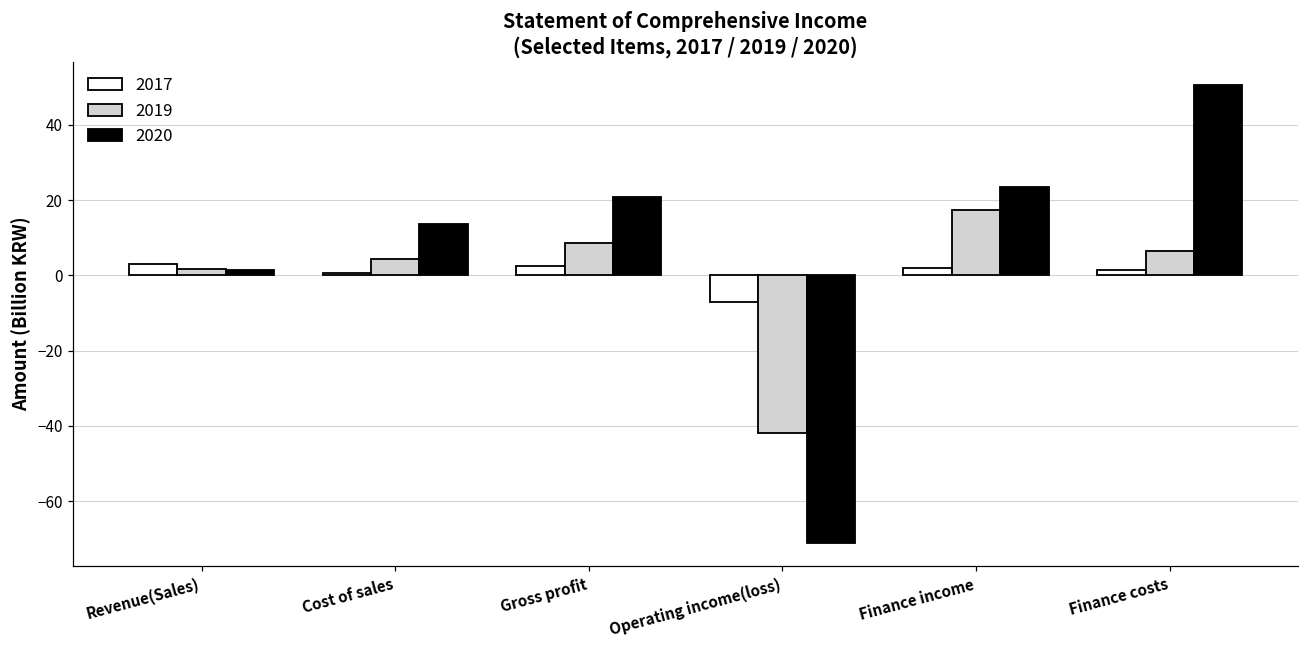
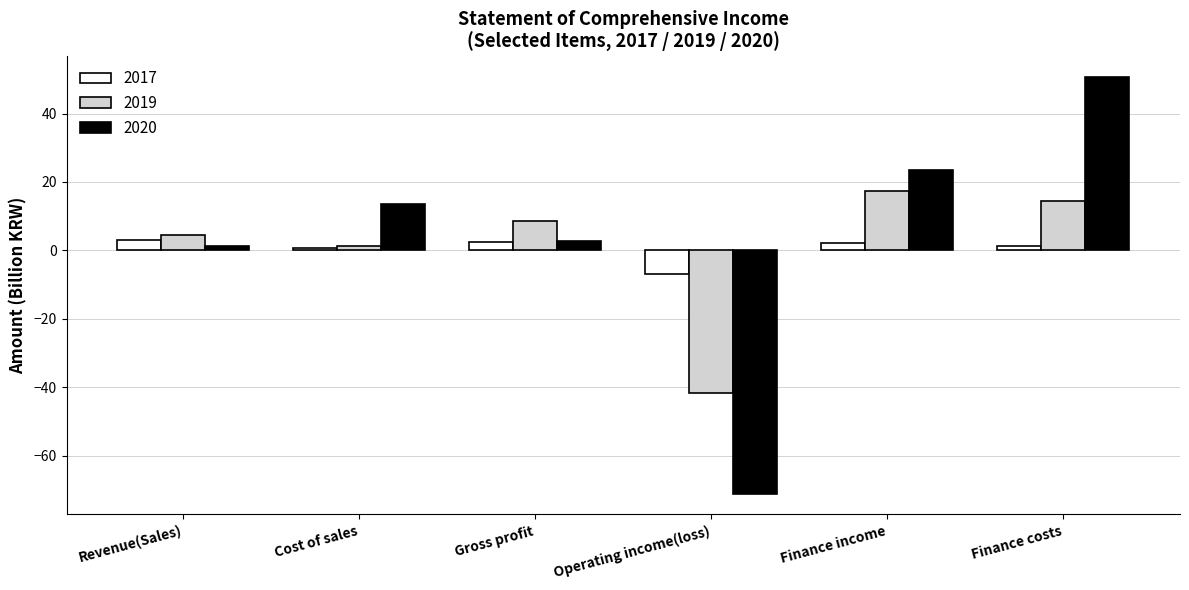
  {
    "2017": {
      "Revenue(Sales)": 3,
      "Gross profit": 3,
      "Operating income(loss)": -7,
      "Finance income": 2,
      "Finance costs": 1
    },
    "2019": {
-     "Revenue(Sales)": 2,
-     "Cost of sales": 4,
+     "Revenue(Sales)": 4,
+     "Cost of sales": 1,
      "Gross profit": 9,
      "Operating income(loss)": -42,
      "Finance income": 17,
-     "Finance costs": 7
+     "Finance costs": 14
    },
    "2020": {
      "Revenue(Sales)": 1,
      "Cost of sales": 14,
-     "Gross profit": 21,
+     "Gross profit": 3,
      "Operating income(loss)": -71,
      "Finance income": 23,
      "Finance costs": 51
    }
  }
